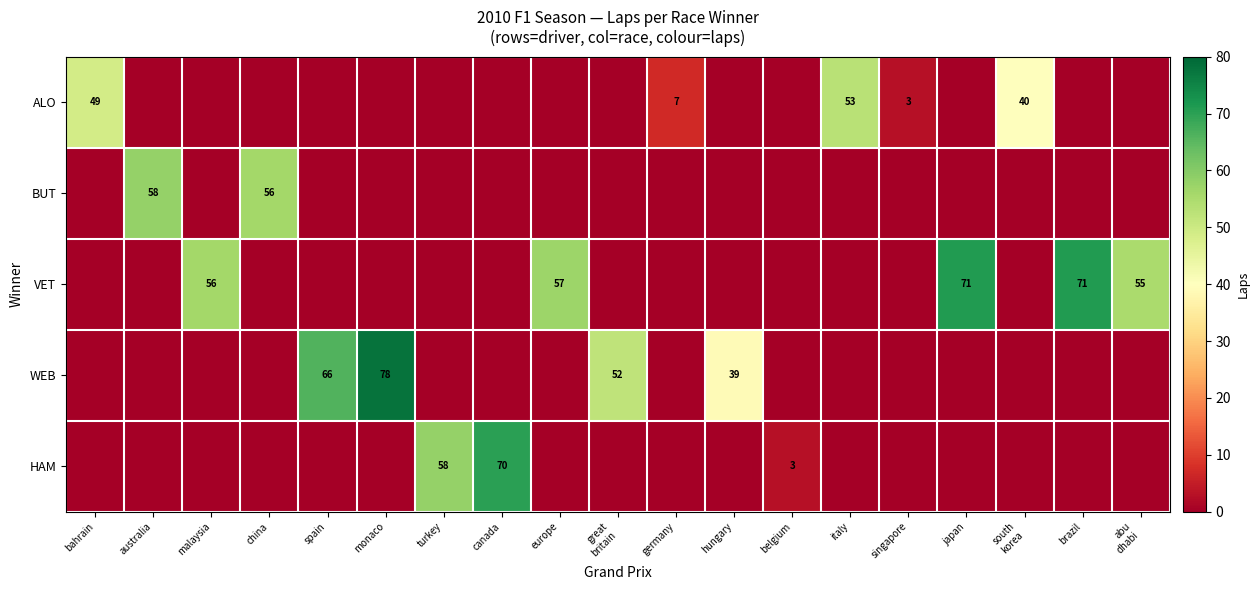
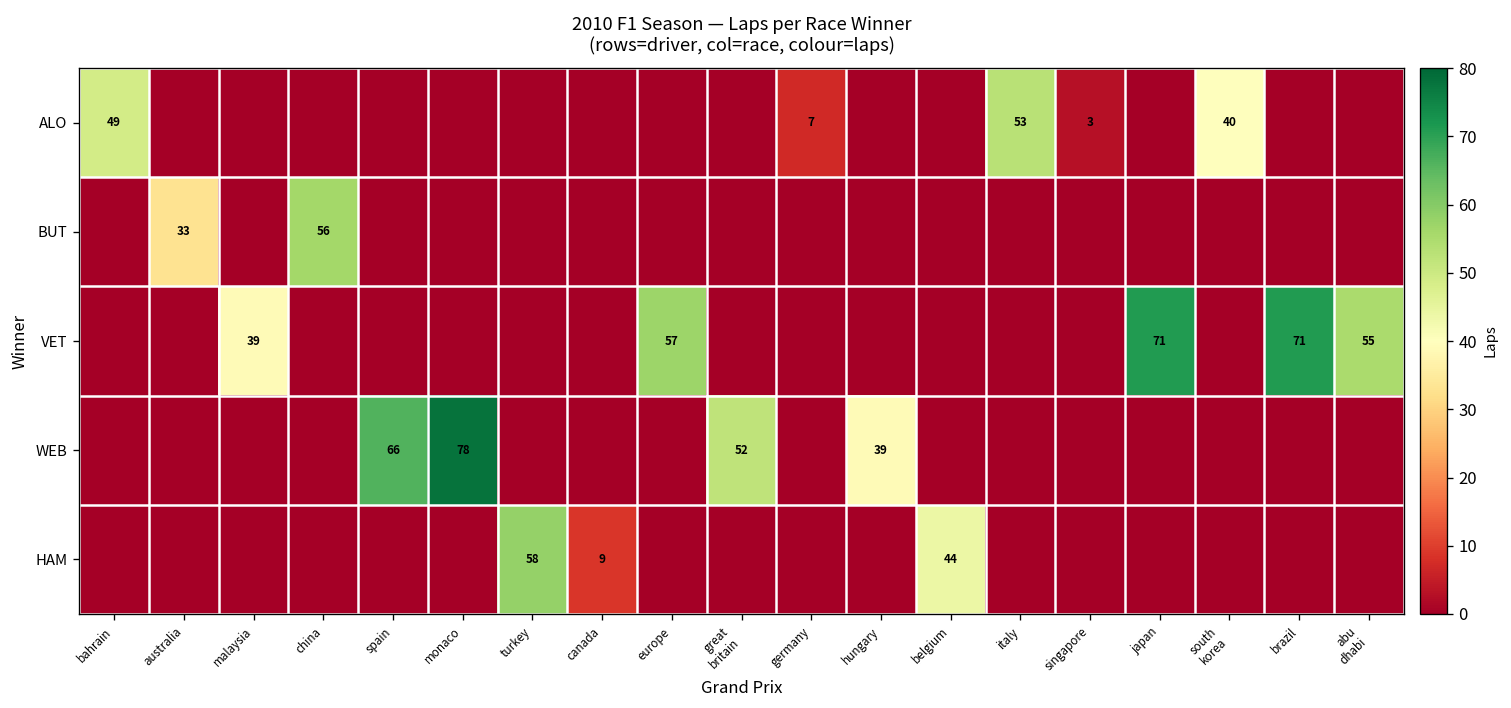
  {
    "ALO": {
      "bahrain": 49,
      "germany": 7,
      "italy": 53,
      "singapore": 3,
      "south korea": 40
    },
    "BUT": {
-     "australia": 58,
+     "australia": 33,
      "china": 56
    },
    "VET": {
-     "malaysia": 56,
+     "malaysia": 39,
      "europe": 57,
      "japan": 71,
      "brazil": 71,
      "abu dhabi": 55
    },
    "WEB": {
      "spain": 66,
      "monaco": 78,
      "great britain": 52,
      "hungary": 39
    },
    "HAM": {
      "turkey": 58,
-     "canada": 70,
-     "belgium": 3
+     "canada": 9,
+     "belgium": 44
    }
  }
